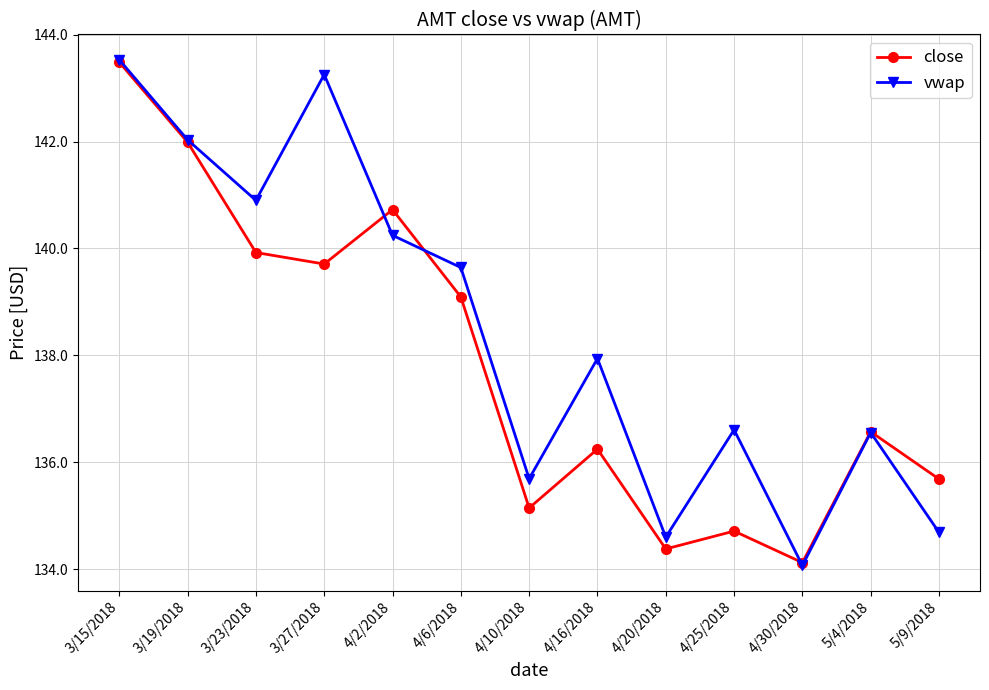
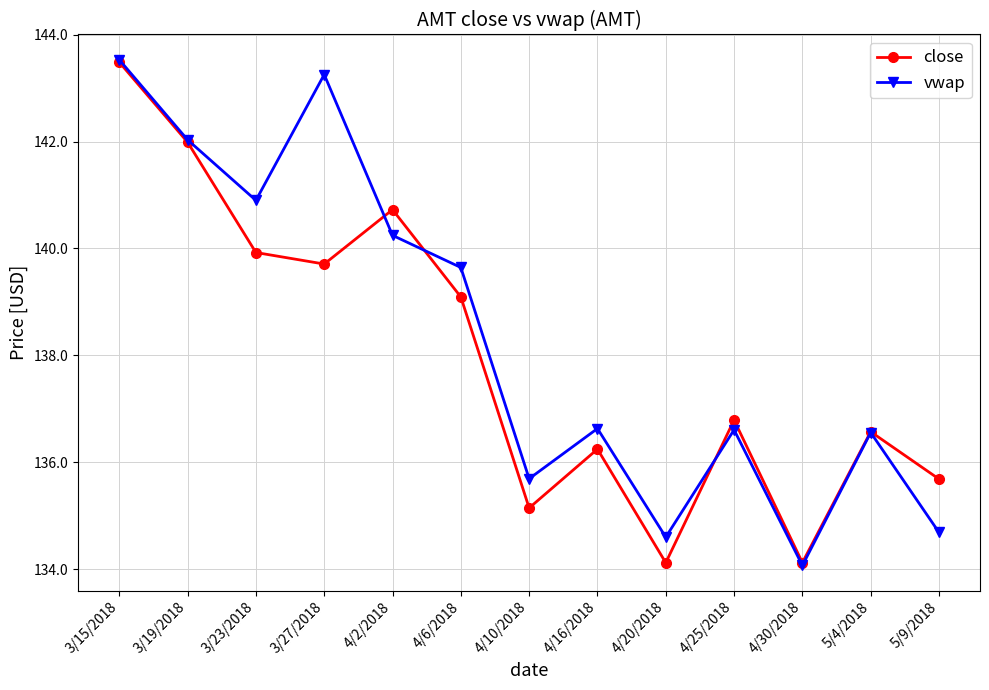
  {
    "close": {
      "3/23/2018": 139.9,
      "3/27/2018": 139.7,
      "4/2/2018": 140.7,
      "4/6/2018": 139.1,
      "4/10/2018": 135.1,
      "4/16/2018": 136.2,
-     "4/20/2018": 134.4,
-     "4/25/2018": 134.7,
+     "4/20/2018": 134.1,
+     "4/25/2018": 136.8,
      "4/30/2018": 134.1,
      "5/9/2018": 135.7
    },
    "vwap": {
      "3/23/2018": 140.9,
      "3/27/2018": 143.3,
      "4/2/2018": 140.2,
      "4/6/2018": 139.6,
      "4/10/2018": 135.7,
-     "4/16/2018": 137.9,
+     "4/16/2018": 136.6,
      "4/20/2018": 134.6,
      "4/25/2018": 136.6,
      "4/30/2018": 134.1,
      "5/9/2018": 134.7
    }
  }
